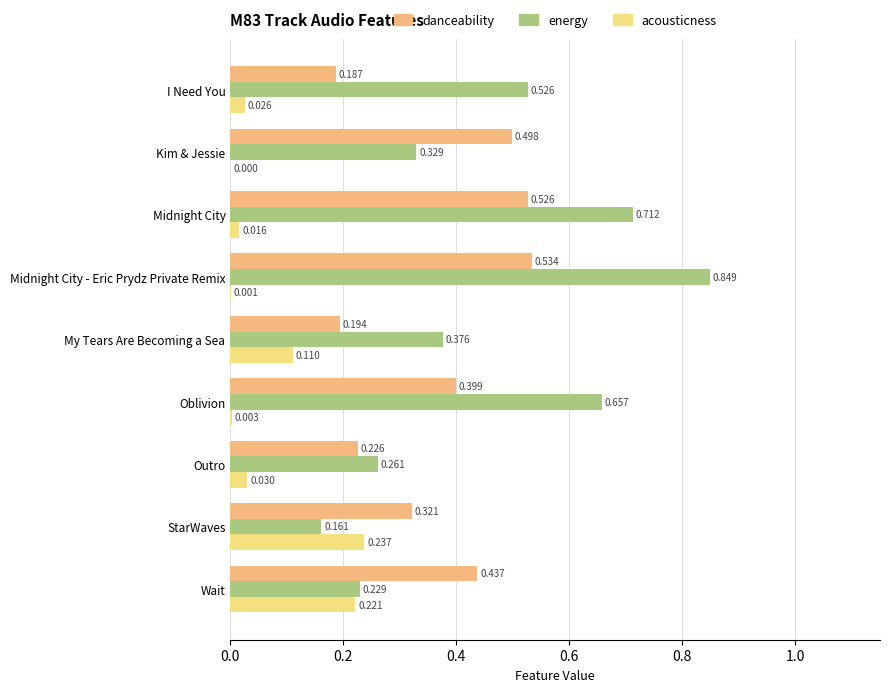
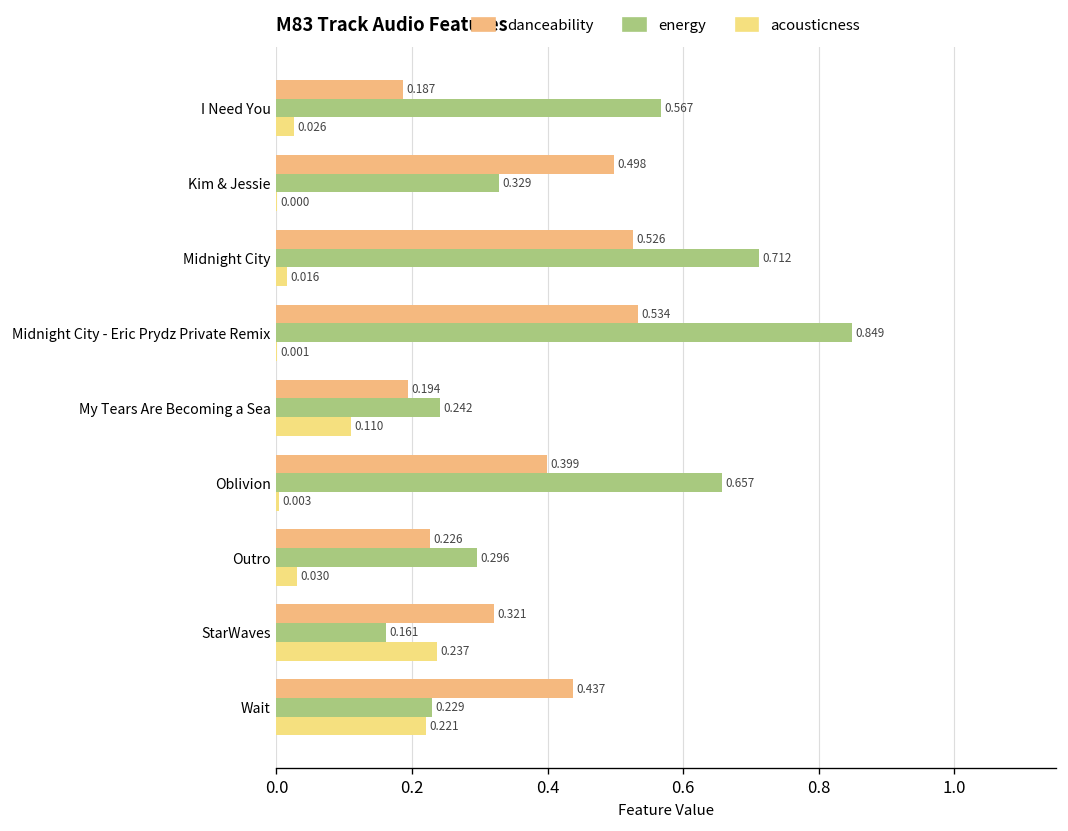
  {
    "energy": {
-     "I Need You": 0.526,
+     "I Need You": 0.567,
      "Kim & Jessie": 0.329,
      "Midnight City": 0.712,
      "Midnight City - Eric Prydz Private Remix": 0.849,
-     "My Tears Are Becoming a Sea": 0.376,
+     "My Tears Are Becoming a Sea": 0.242,
      "Oblivion": 0.657,
-     "Outro": 0.261,
+     "Outro": 0.296,
      "StarWaves": 0.161,
      "Wait": 0.229
    }
  }
